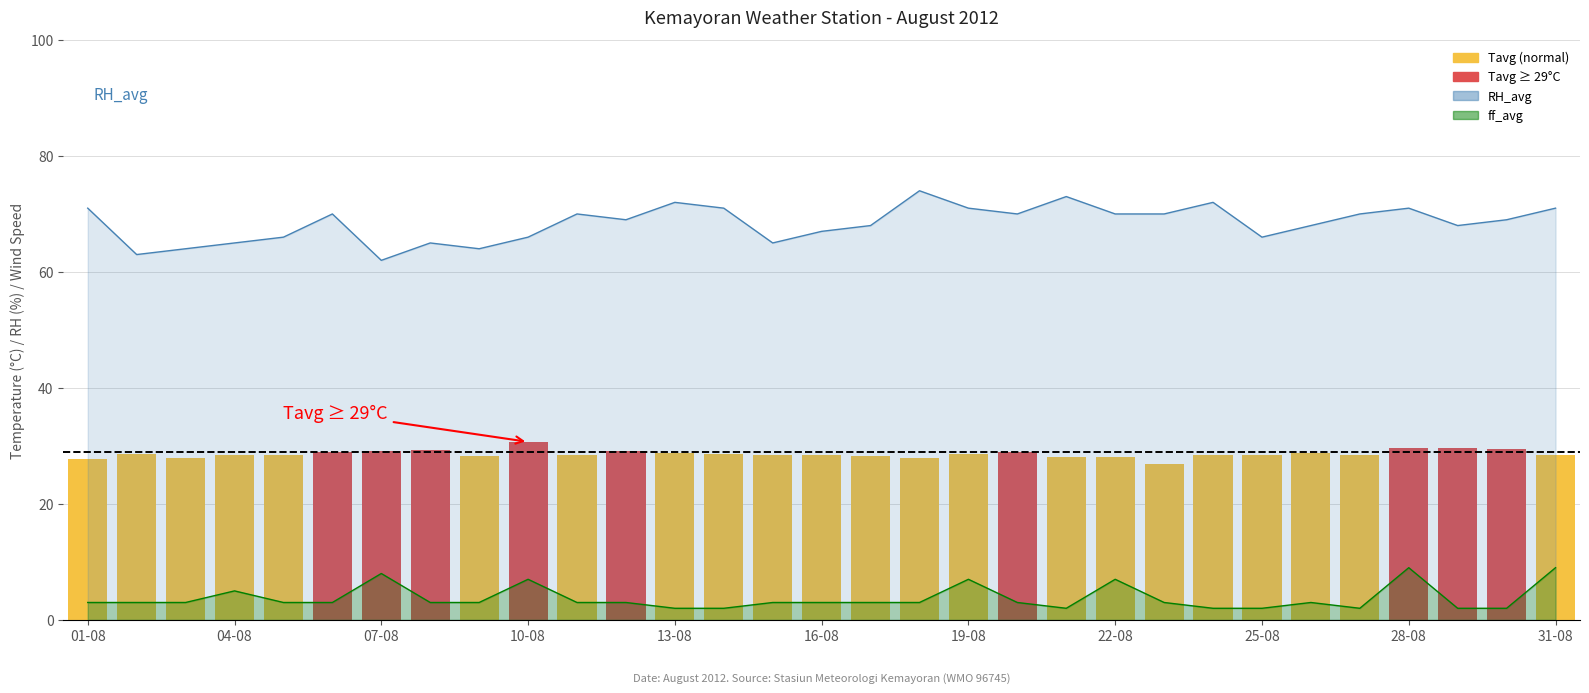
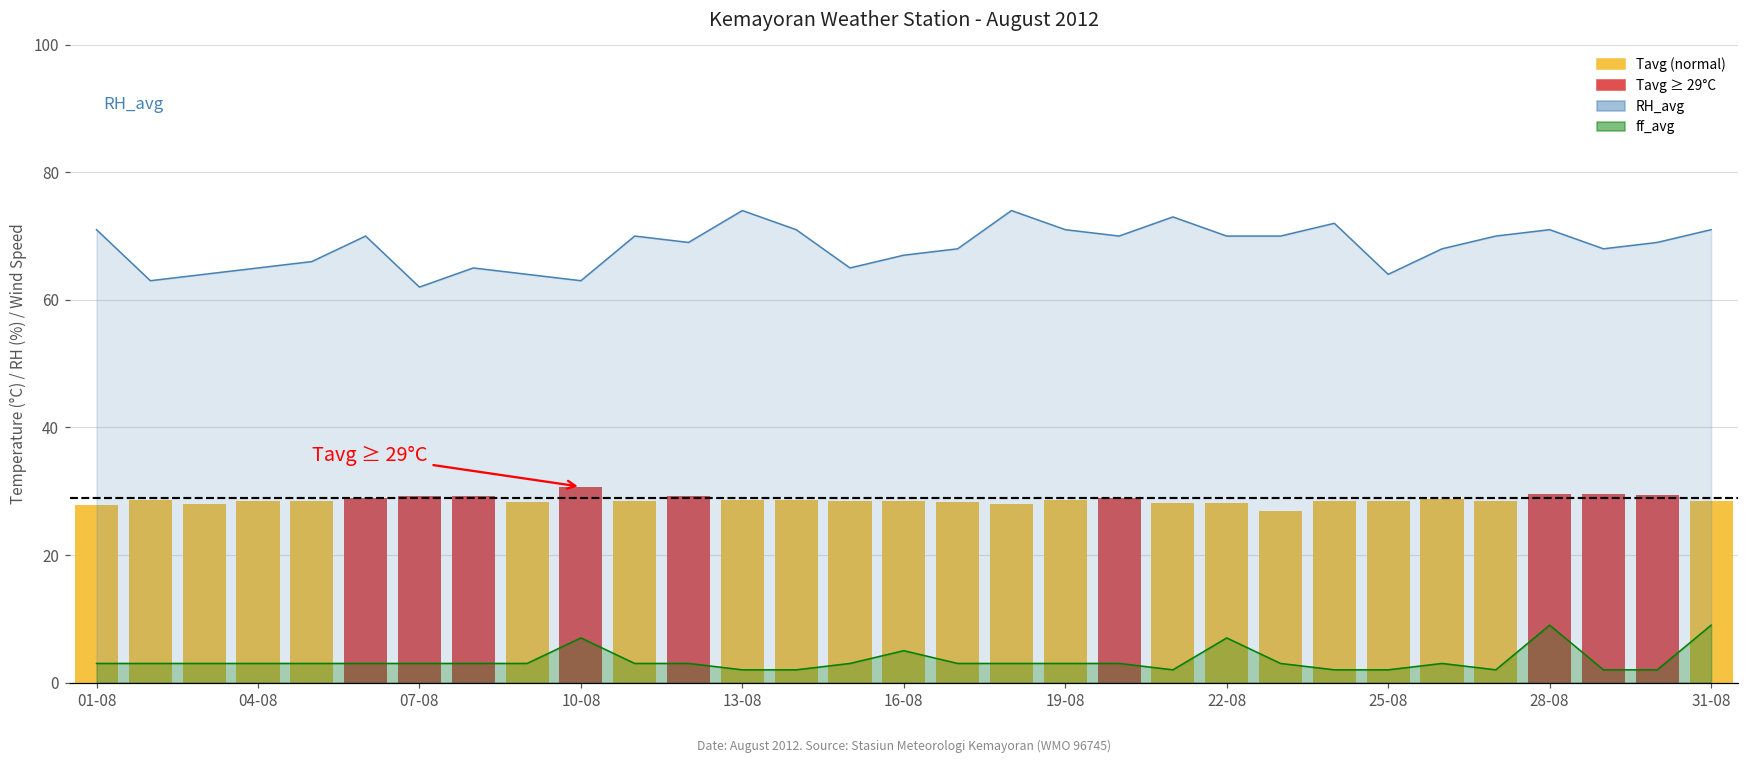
  {
    "RH_avg": {
      "01-08": 71,
      "04-08": 65,
      "07-08": 62,
-     "10-08": 66,
-     "13-08": 72,
+     "10-08": 63,
+     "13-08": 74,
      "16-08": 67,
      "19-08": 71,
      "22-08": 70,
-     "25-08": 66,
+     "25-08": 64,
      "28-08": 71,
      "31-08": 71
    },
    "ff_avg": {
      "01-08": 3,
-     "04-08": 5,
-     "07-08": 8,
+     "04-08": 3,
+     "07-08": 3,
      "10-08": 7,
      "13-08": 2,
-     "16-08": 3,
-     "19-08": 7,
+     "16-08": 5,
+     "19-08": 3,
      "22-08": 7,
      "25-08": 2,
      "28-08": 9,
      "31-08": 9
    }
  }
